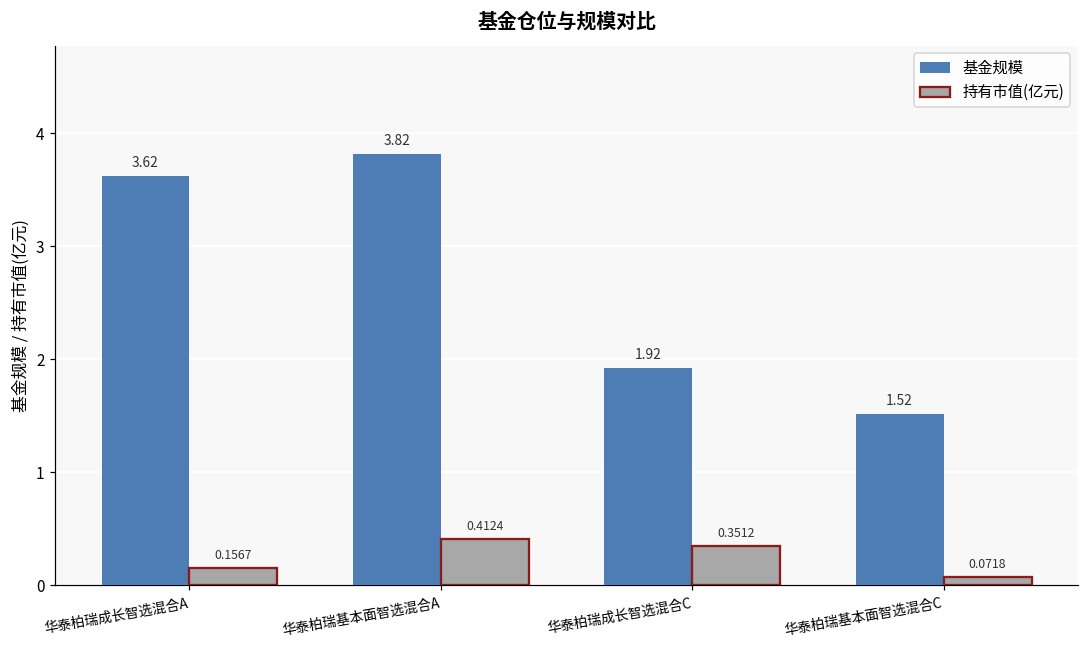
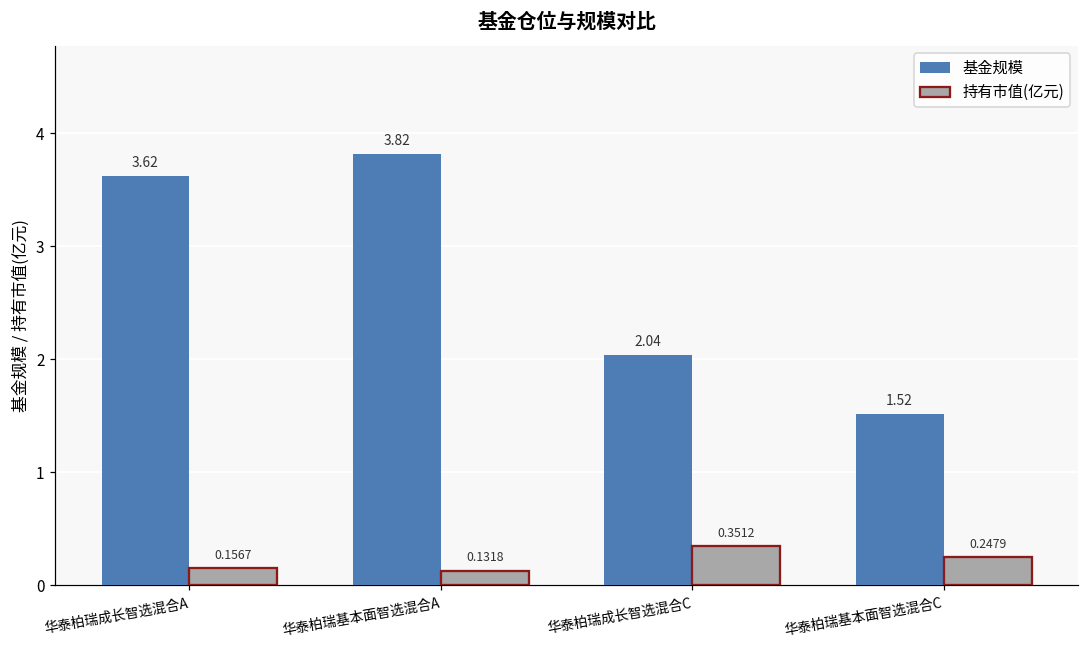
  {
    "基金规模": {
      "华泰柏瑞成长智选混合A": 3.62,
      "华泰柏瑞基本面智选混合A": 3.82,
-     "华泰柏瑞成长智选混合C": 1.92,
+     "华泰柏瑞成长智选混合C": 2.04,
      "华泰柏瑞基本面智选混合C": 1.52
    },
    "持有市值(亿元)": {
      "华泰柏瑞成长智选混合A": 0.1567,
-     "华泰柏瑞基本面智选混合A": 0.4124,
+     "华泰柏瑞基本面智选混合A": 0.1318,
      "华泰柏瑞成长智选混合C": 0.3512,
-     "华泰柏瑞基本面智选混合C": 0.0718
+     "华泰柏瑞基本面智选混合C": 0.2479
    }
  }
